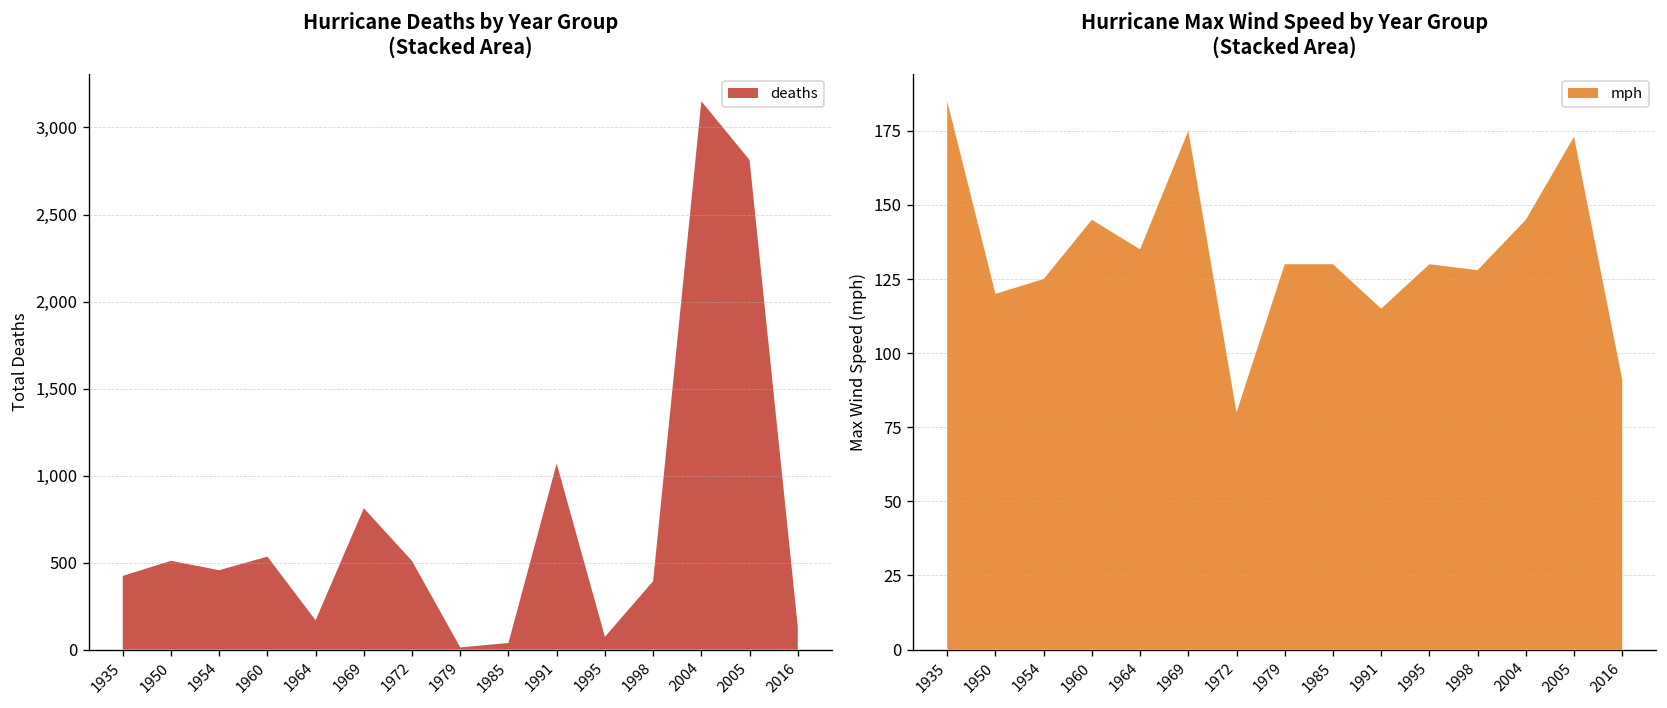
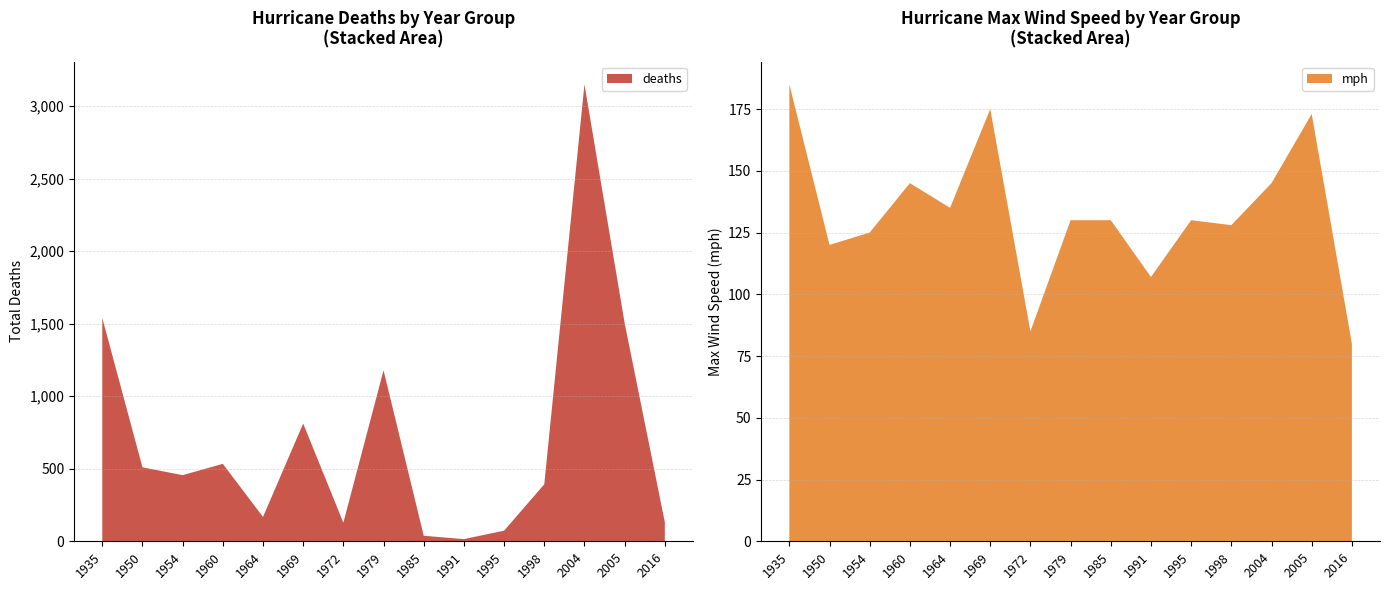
  {
    "Hurricane Deaths by Year Group (Stacked Area)": {
-     "1935": "420",
+     "1935": "1,540",
      "1950": "510",
      "1954": "460",
      "1960": "530",
      "1964": "170",
      "1969": "810",
-     "1972": "510",
-     "1979": "10",
+     "1972": "130",
+     "1979": "1,180",
      "1985": "40",
-     "1991": "1,070",
+     "1991": "20",
      "1995": "70",
      "1998": "390",
      "2004": "3,150",
-     "2005": "2,810",
+     "2005": "1,510",
      "2016": "130"
    },
    "Hurricane Max Wind Speed by Year Group (Stacked Area)": {
      "1935": "185",
      "1950": "120",
      "1954": "125",
      "1960": "145",
      "1964": "135",
      "1969": "175",
-     "1972": "80",
+     "1972": "85",
      "1979": "130",
      "1985": "130",
-     "1991": "115",
+     "1991": "107",
      "1995": "130",
      "1998": "128",
      "2004": "145",
      "2005": "173",
-     "2016": "91"
+     "2016": "80"
    }
  }
